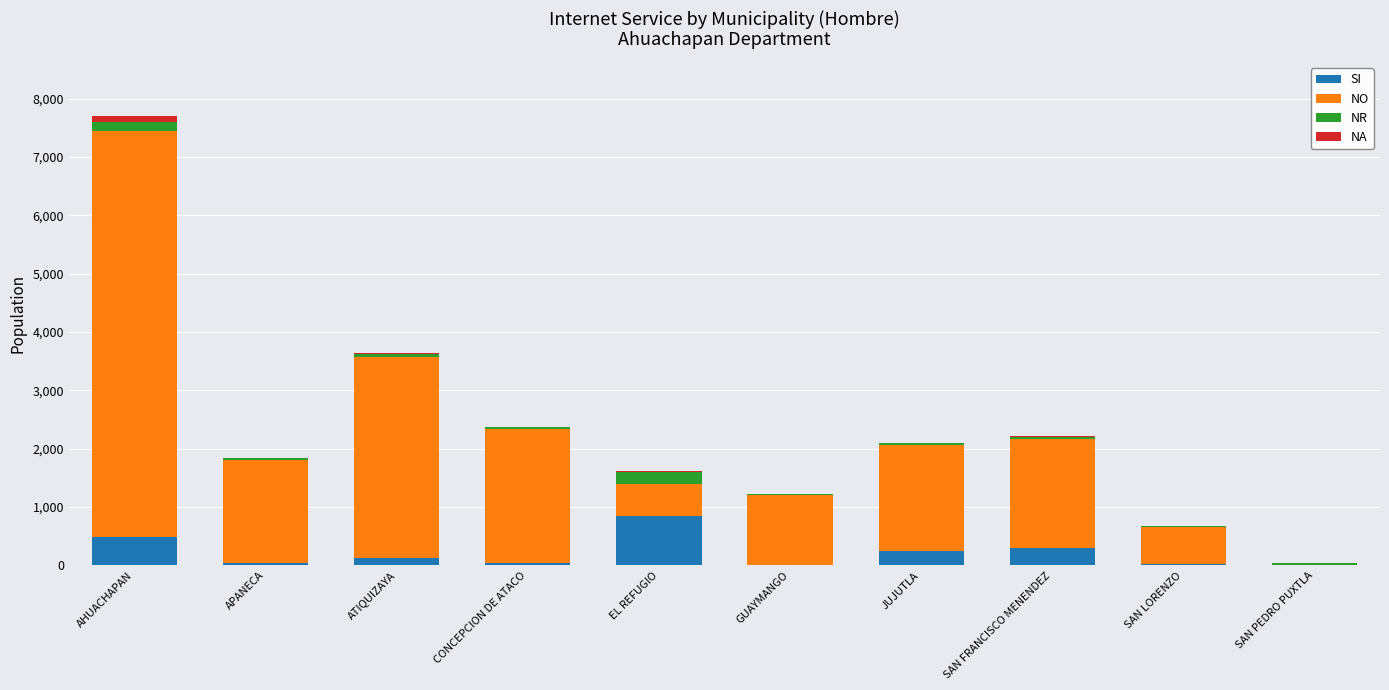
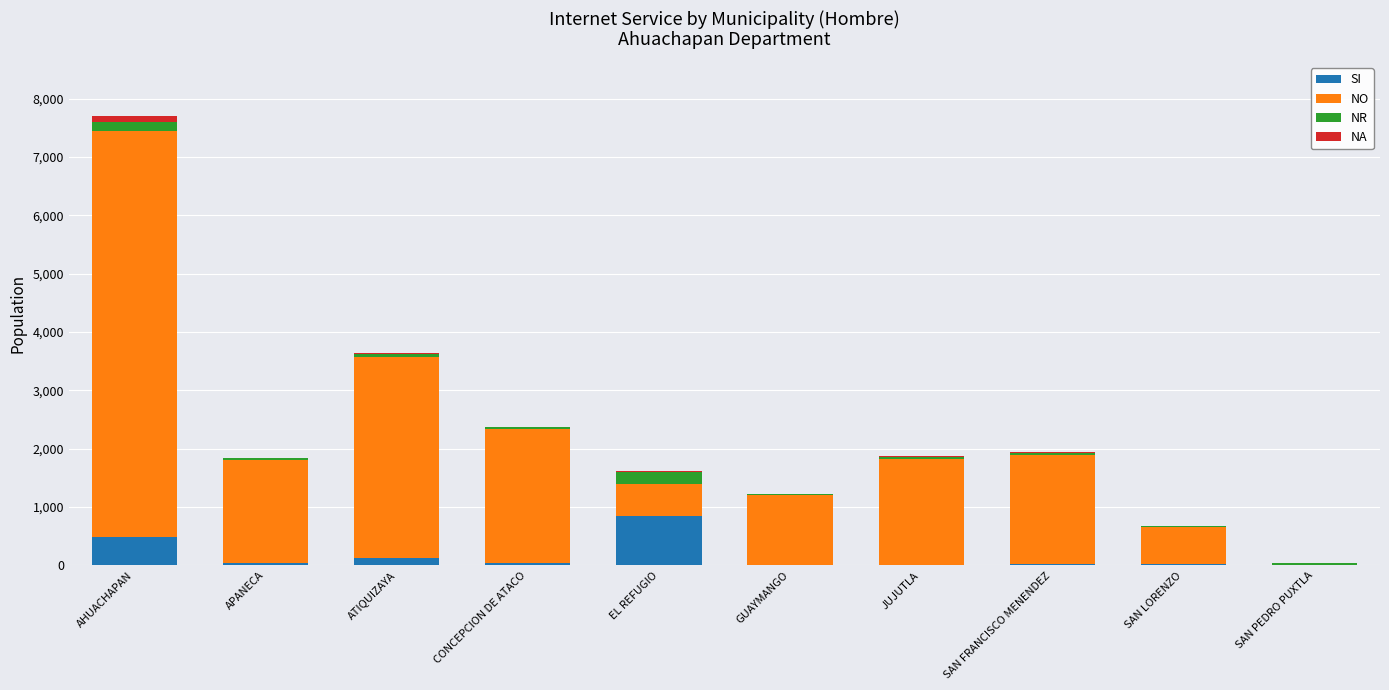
  {
    "SI": {
      "AHUACHAPAN": "500",
      "ATIQUIZAYA": "100",
      "CONCEPCION DE ATACO": "0",
      "EL REFUGIO": "900",
-     "JUJUTLA": "200",
-     "SAN FRANCISCO MENENDEZ": "300"
+     "JUJUTLA": "0",
+     "SAN FRANCISCO MENENDEZ": "0"
    },
    "NO": {
      "AHUACHAPAN": "7,000",
      "APANECA": "1,800",
      "ATIQUIZAYA": "3,500",
      "CONCEPCION DE ATACO": "2,300",
      "EL REFUGIO": "500",
      "GUAYMANGO": "1,200",
      "JUJUTLA": "1,800",
      "SAN FRANCISCO MENENDEZ": "1,900",
      "SAN LORENZO": "600",
      "SAN PEDRO PUXTLA": "0"
    },
    "NR": {
      "AHUACHAPAN": "200",
      "ATIQUIZAYA": "0",
      "EL REFUGIO": "200"
    },
    "NA": {
      "AHUACHAPAN": "100"
    }
  }
